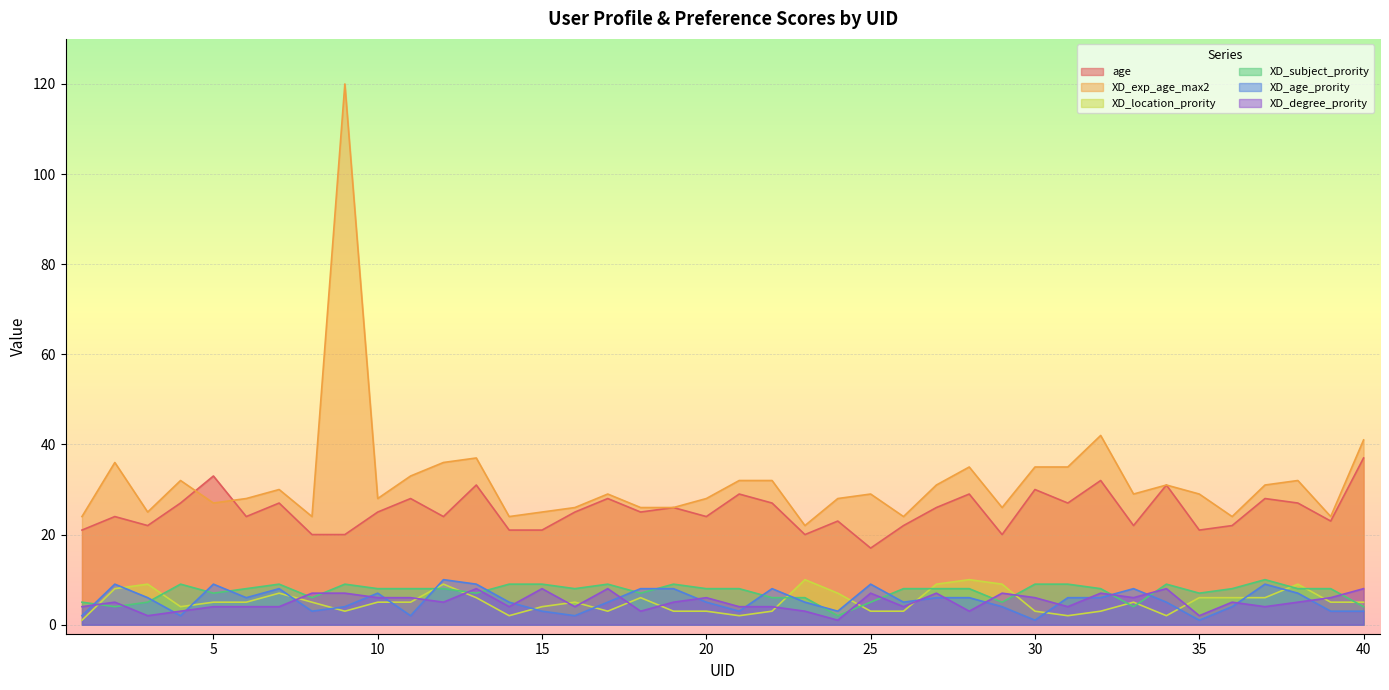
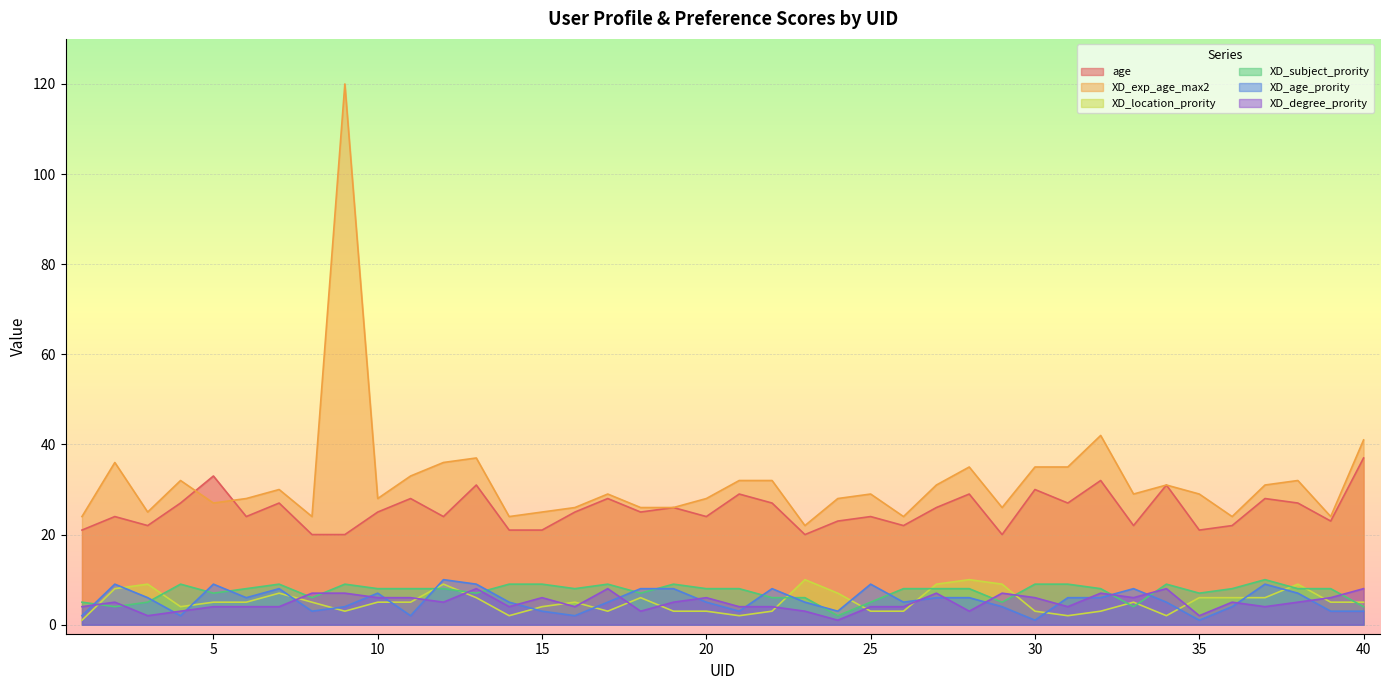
  {
    "age": {
      "5": 33,
      "10": 25,
      "15": 21,
      "20": 24,
-     "25": 17,
+     "25": 24,
      "30": 30,
      "35": 21,
      "40": 37
    },
    "XD_subject_prority": {
      "5": 7,
      "10": 8,
      "15": 9,
      "20": 8,
      "25": 5,
      "30": 9,
      "35": 7,
      "40": 4
    },
    "XD_age_prority": {
      "5": 9,
      "10": 7,
      "15": 3,
      "20": 5,
      "25": 9,
      "30": 1,
      "35": 1,
      "40": 3
    },
    "XD_degree_prority": {
      "5": 4,
      "10": 6,
-     "15": 8,
+     "15": 6,
      "20": 6,
-     "25": 7,
+     "25": 4,
      "30": 6,
      "35": 2,
      "40": 8
    }
  }
